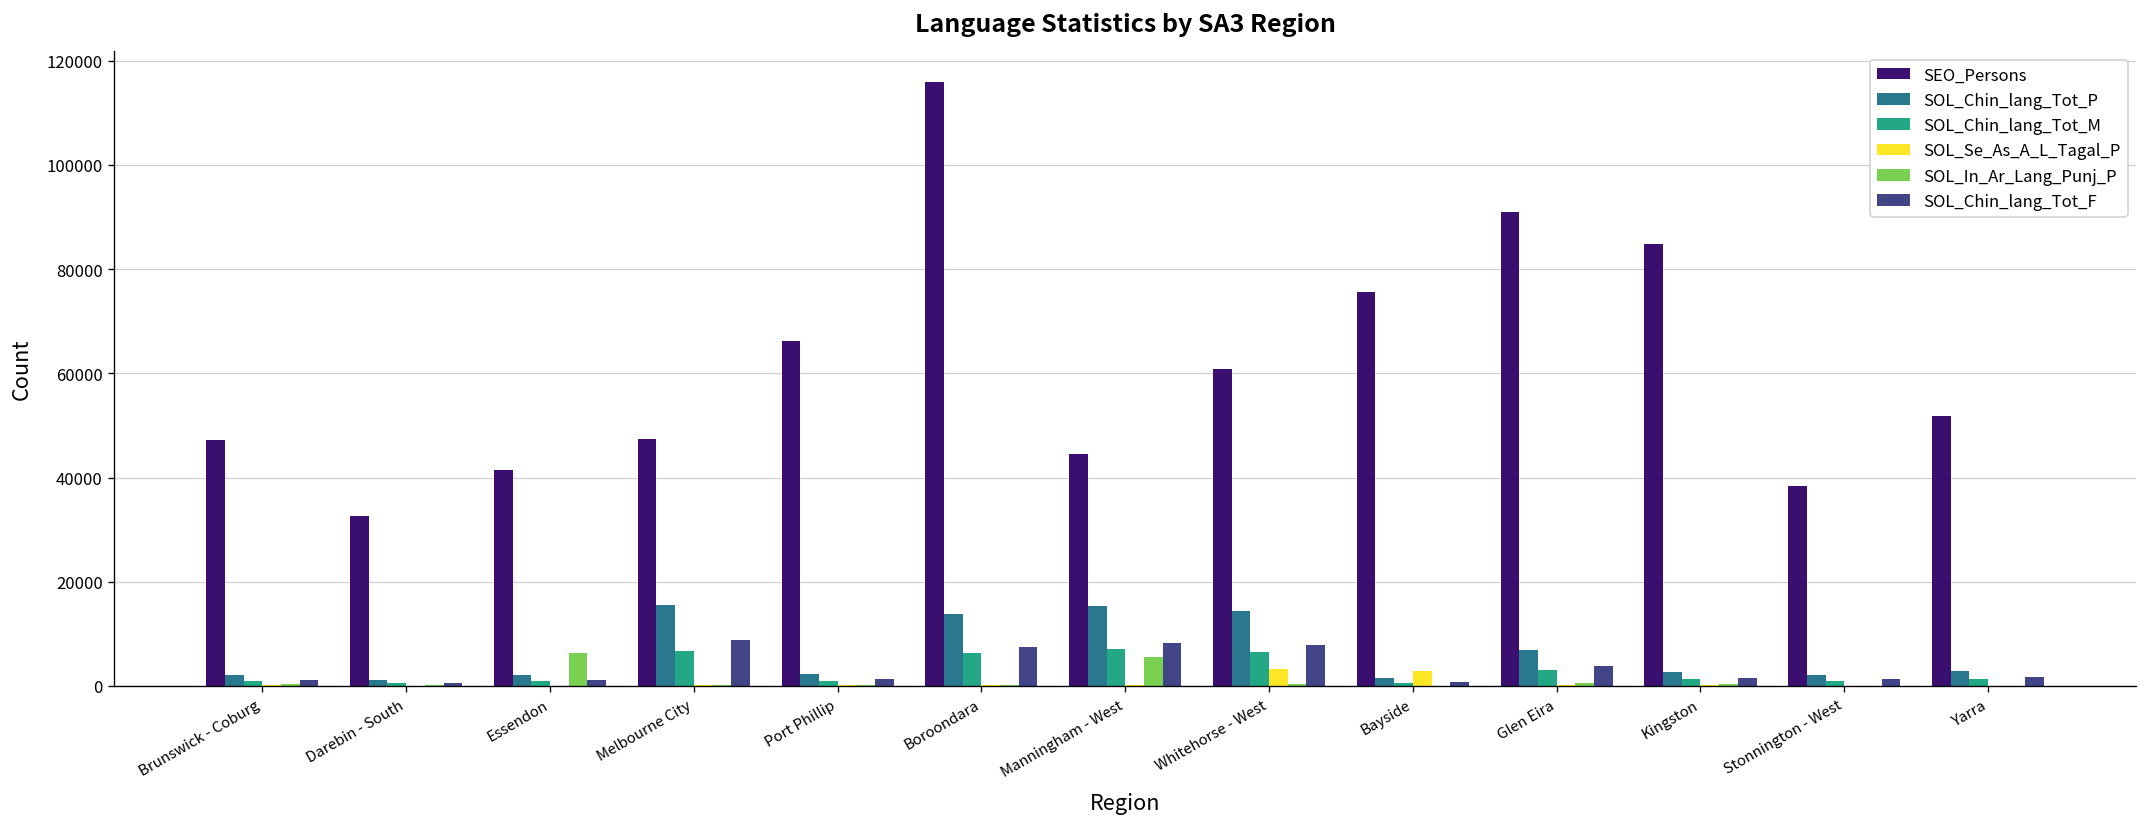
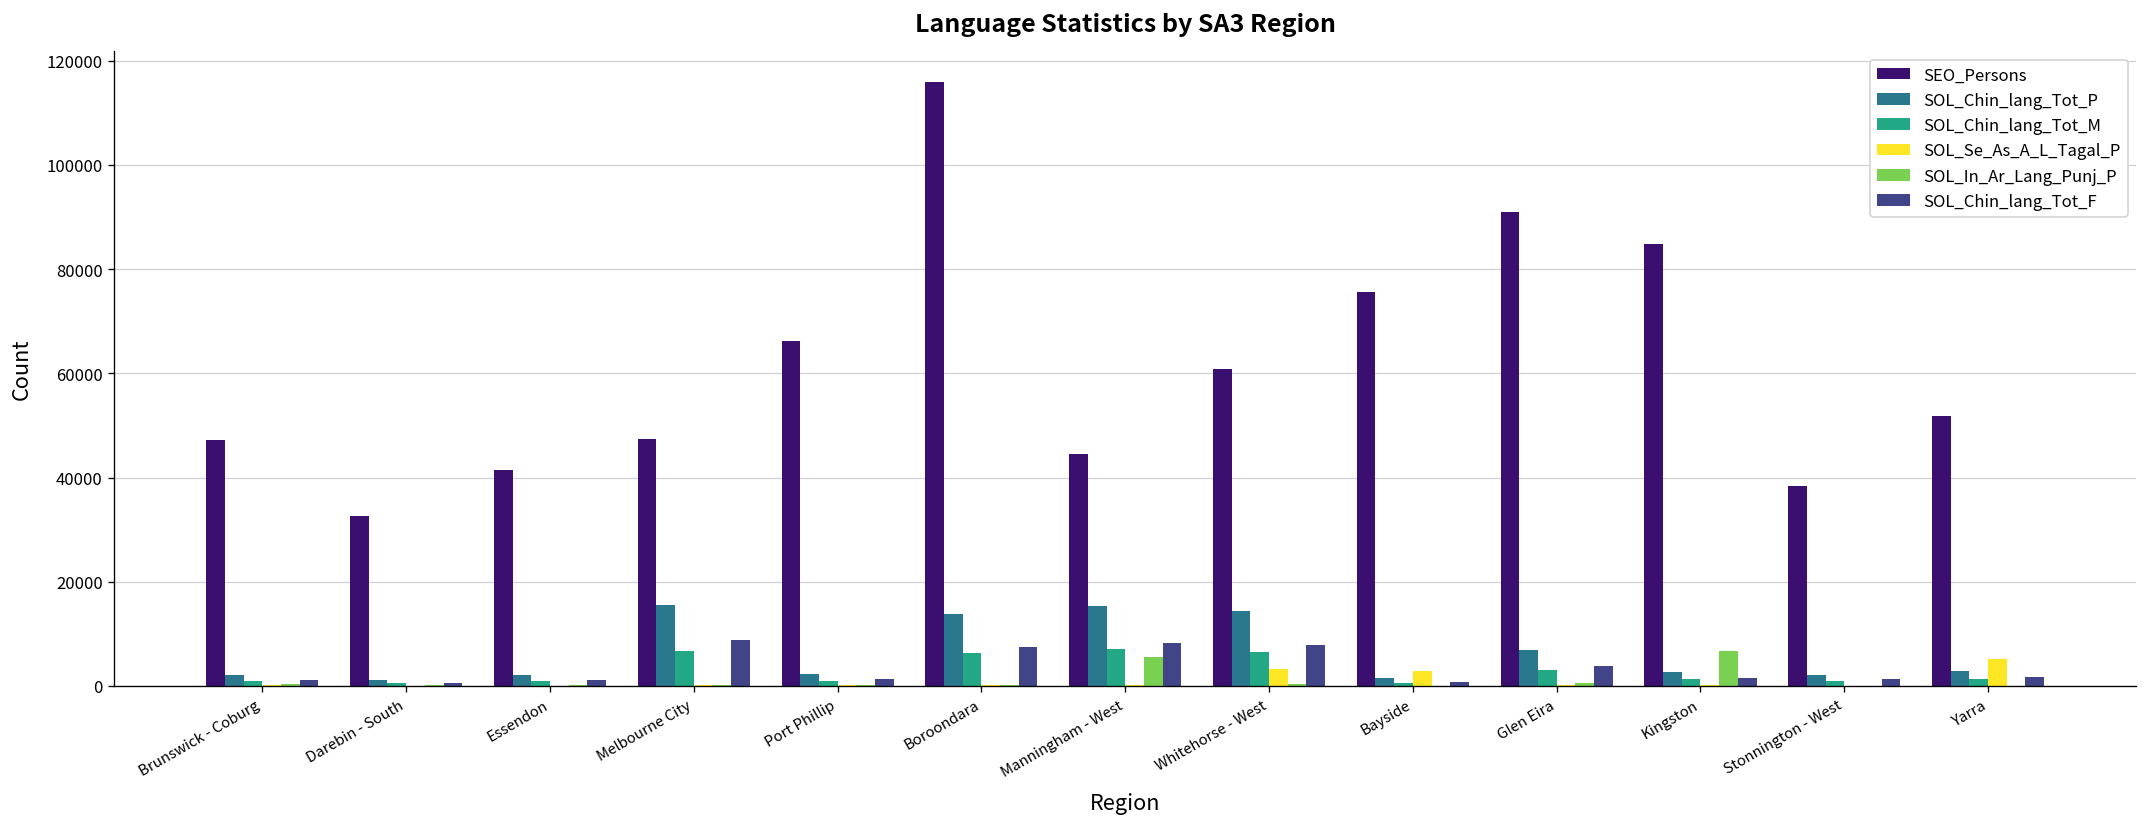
  {
    "SOL_Se_As_A_L_Tagal_P": {
      "Whitehorse - West": 3000,
      "Bayside": 3000,
-     "Yarra": 0
+     "Yarra": 5000
    },
    "SOL_In_Ar_Lang_Punj_P": {
-     "Essendon": 6000,
+     "Essendon": 0,
      "Manningham - West": 5000,
-     "Kingston": 0
+     "Kingston": 7000
    }
  }
